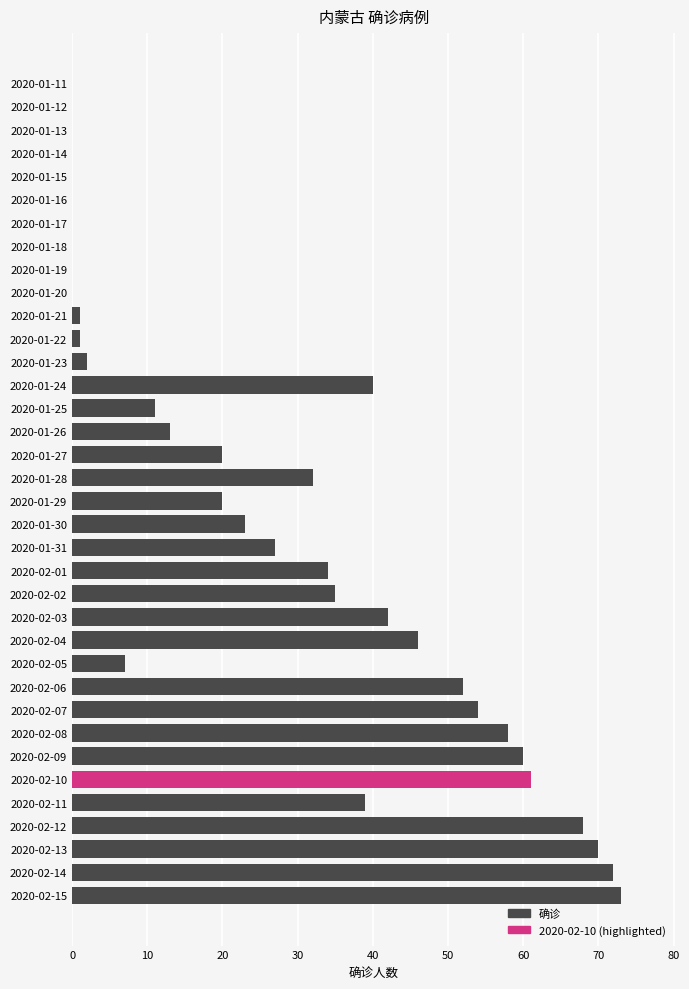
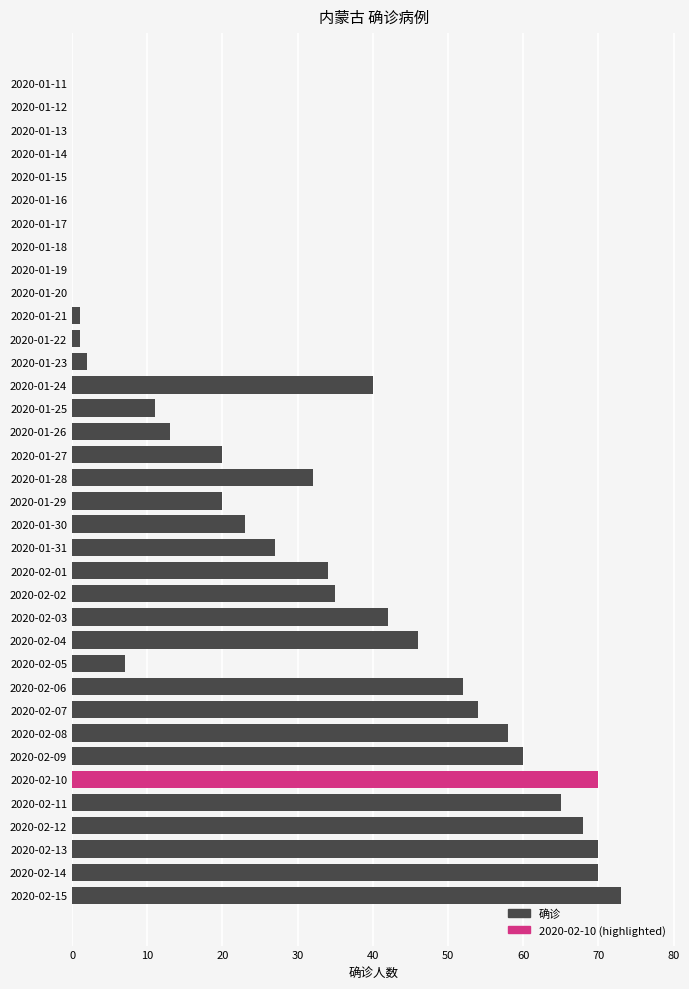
  {
    "2020-01-11": 0,
    "2020-01-12": 0,
    "2020-01-13": 0,
    "2020-01-14": 0,
    "2020-01-15": 0,
    "2020-01-16": 0,
    "2020-01-17": 0,
    "2020-01-18": 0,
    "2020-01-19": 0,
    "2020-01-20": 0,
    "2020-01-21": 1,
    "2020-01-22": 1,
    "2020-01-23": 2,
    "2020-01-24": 40,
    "2020-01-25": 11,
    "2020-01-26": 13,
    "2020-01-27": 20,
    "2020-01-28": 32,
    "2020-01-29": 20,
    "2020-01-30": 23,
    "2020-01-31": 27,
    "2020-02-01": 34,
    "2020-02-02": 35,
    "2020-02-03": 42,
    "2020-02-04": 46,
    "2020-02-05": 7,
    "2020-02-06": 52,
    "2020-02-07": 54,
    "2020-02-08": 58,
    "2020-02-09": 60,
-   "2020-02-10": 61,
-   "2020-02-11": 39,
+   "2020-02-10": 70,
+   "2020-02-11": 65,
    "2020-02-12": 68,
    "2020-02-13": 70,
-   "2020-02-14": 72,
+   "2020-02-14": 70,
    "2020-02-15": 73
  }
